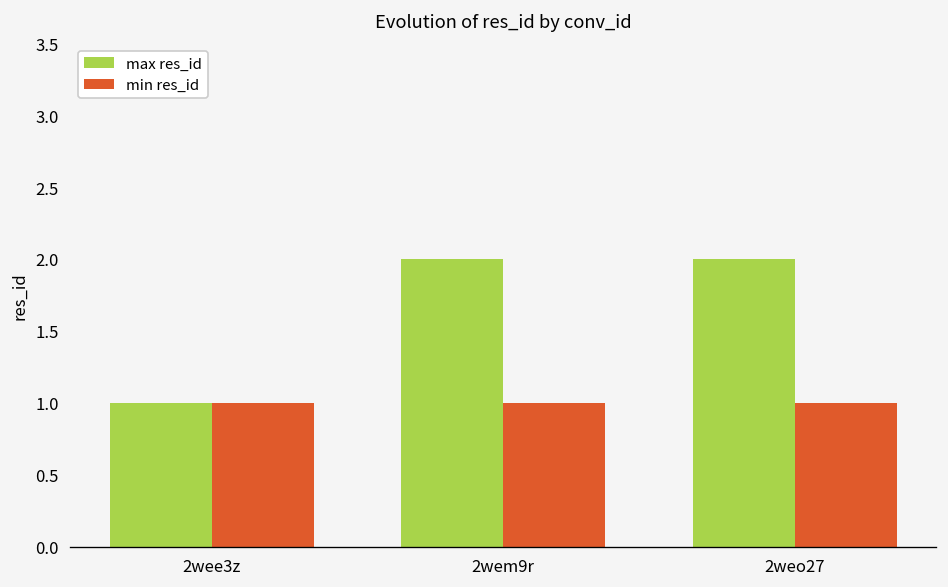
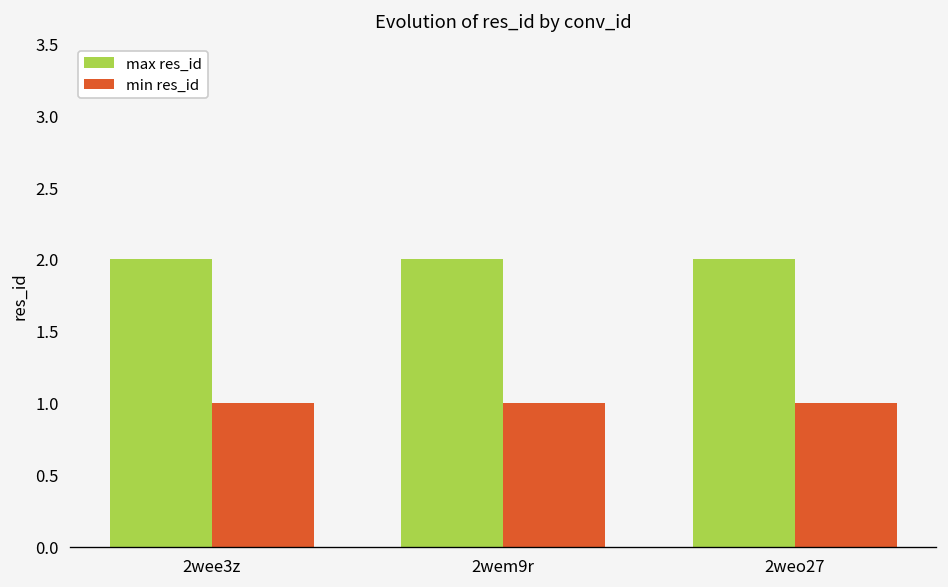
  {
    "max res_id": {
-     "2wee3z": 1,
+     "2wee3z": 2,
      "2wem9r": 2,
      "2weo27": 2
    },
    "min res_id": {
      "2wee3z": 1,
      "2wem9r": 1,
      "2weo27": 1
    }
  }
